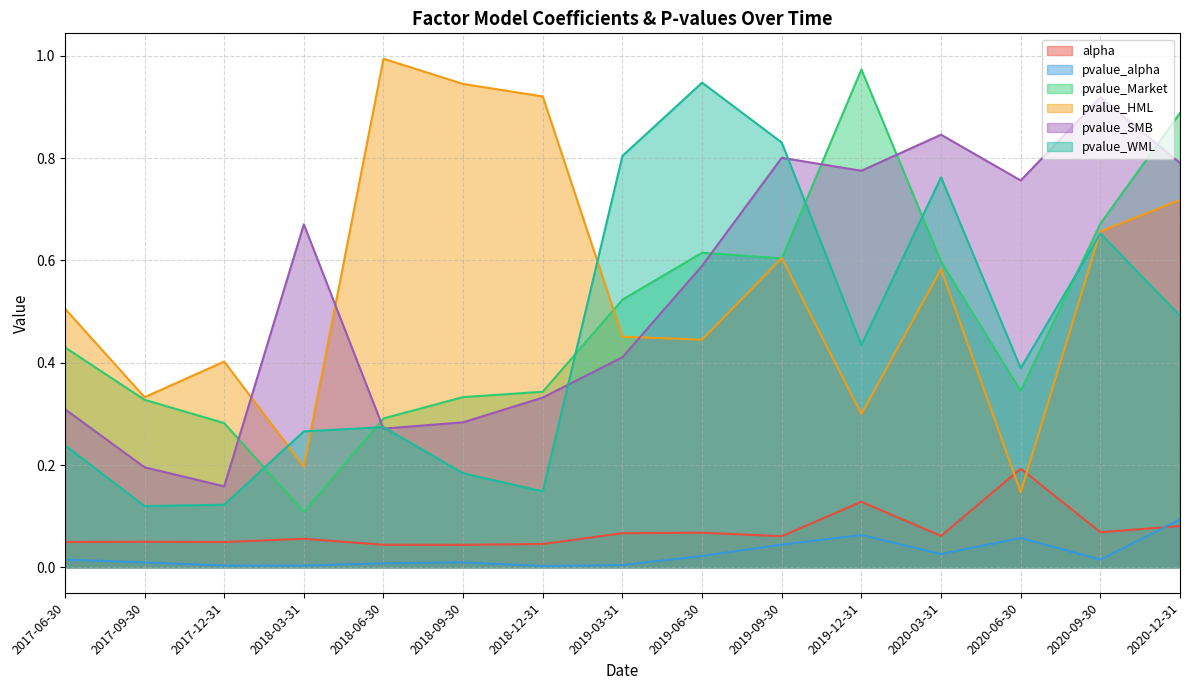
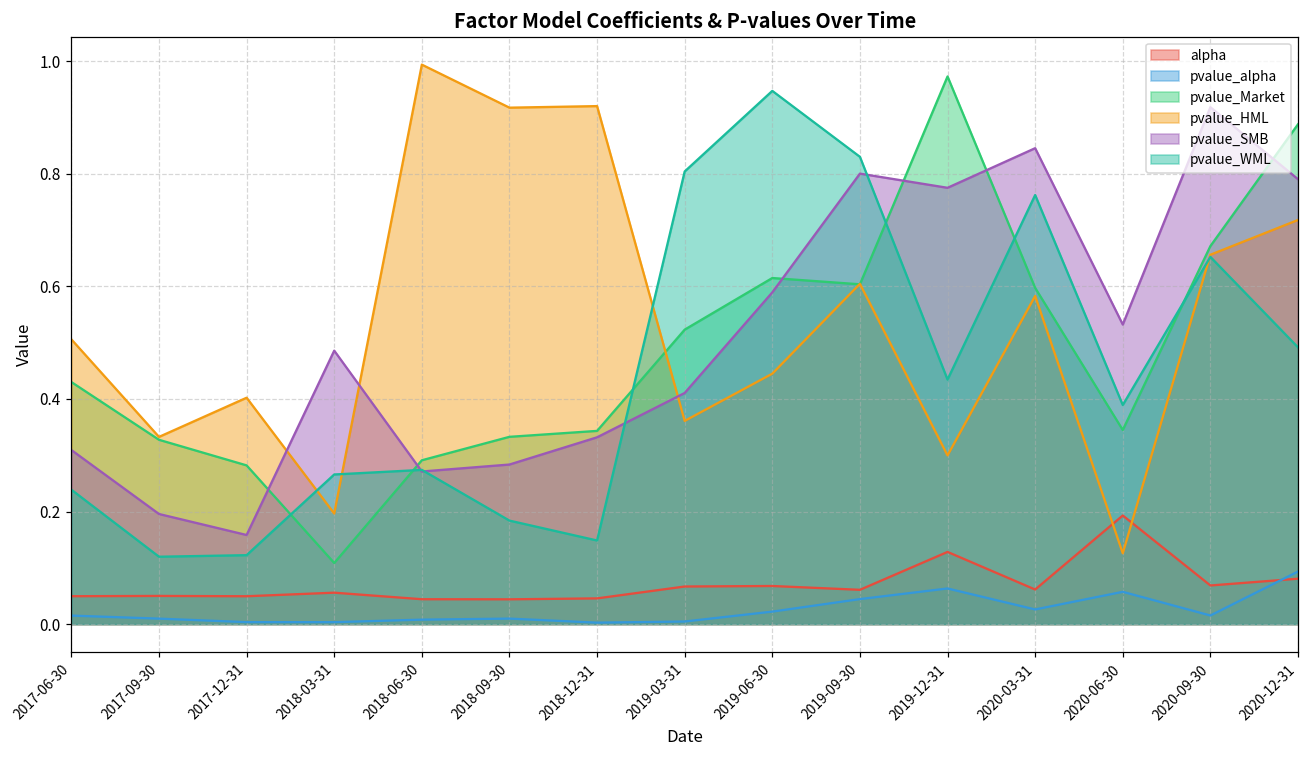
  {
    "alpha": {
      "2017-06-30": 0.05,
      "2017-09-30": 0.05,
      "2017-12-31": 0.05,
      "2018-03-31": 0.06,
      "2018-06-30": 0.04,
      "2018-09-30": 0.04,
      "2018-12-31": 0.05,
      "2019-03-31": 0.07,
      "2019-06-30": 0.07,
      "2019-09-30": 0.06,
      "2019-12-31": 0.13,
      "2020-03-31": 0.06,
      "2020-06-30": 0.19,
      "2020-09-30": 0.07,
      "2020-12-31": 0.08
    },
    "pvalue_HML": {
      "2017-06-30": 0.51,
      "2017-09-30": 0.33,
      "2017-12-31": 0.40,
      "2018-03-31": 0.20,
      "2018-06-30": 0.99,
-     "2018-09-30": 0.94,
+     "2018-09-30": 0.92,
      "2018-12-31": 0.92,
-     "2019-03-31": 0.45,
+     "2019-03-31": 0.36,
      "2019-06-30": 0.45,
      "2019-12-31": 0.30,
      "2020-03-31": 0.58,
-     "2020-06-30": 0.15,
+     "2020-06-30": 0.13,
      "2020-12-31": 0.72
    },
    "pvalue_SMB": {
      "2017-06-30": 0.31,
      "2017-09-30": 0.20,
      "2017-12-31": 0.16,
-     "2018-03-31": 0.67,
+     "2018-03-31": 0.49,
      "2018-09-30": 0.28,
      "2018-12-31": 0.33,
      "2019-03-31": 0.41,
      "2019-06-30": 0.59,
      "2019-09-30": 0.80,
      "2019-12-31": 0.78,
      "2020-03-31": 0.85,
-     "2020-06-30": 0.76,
+     "2020-06-30": 0.53,
      "2020-12-31": 0.79
    }
  }
